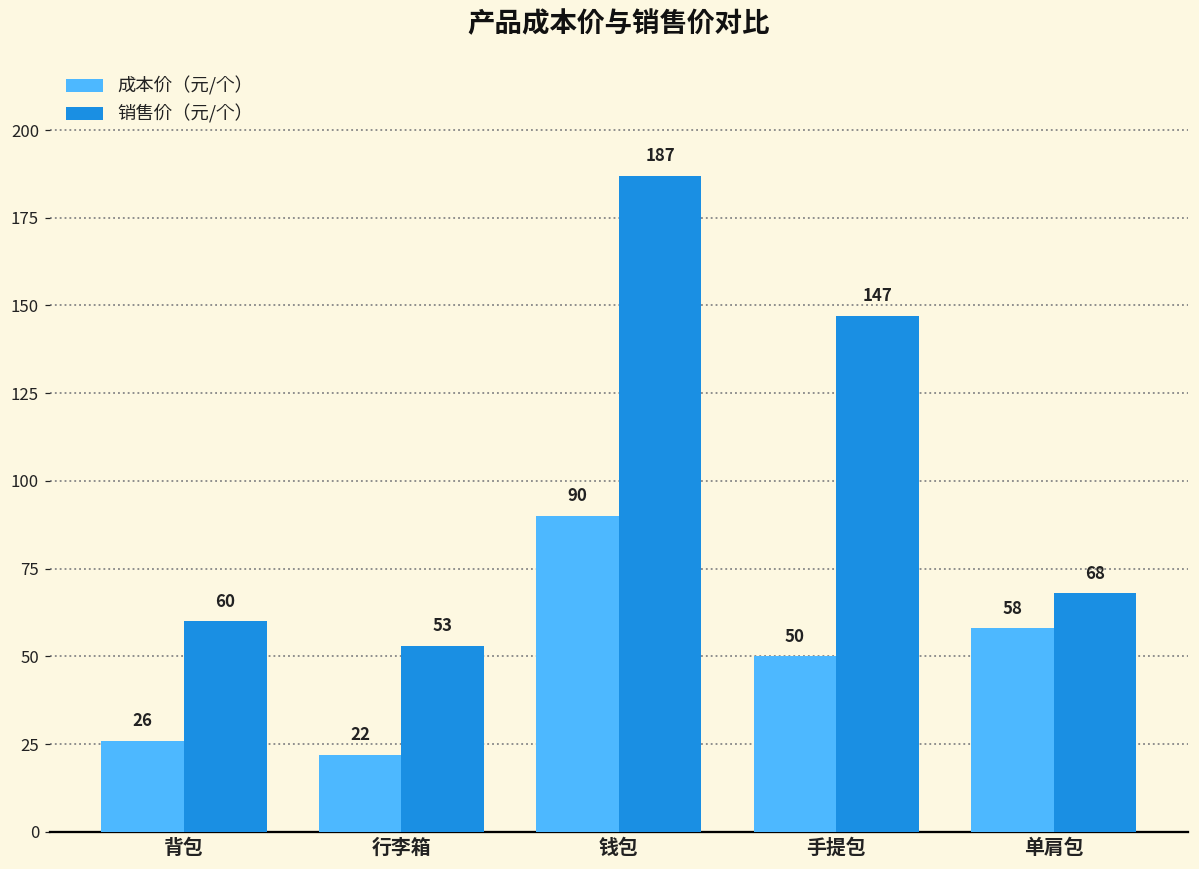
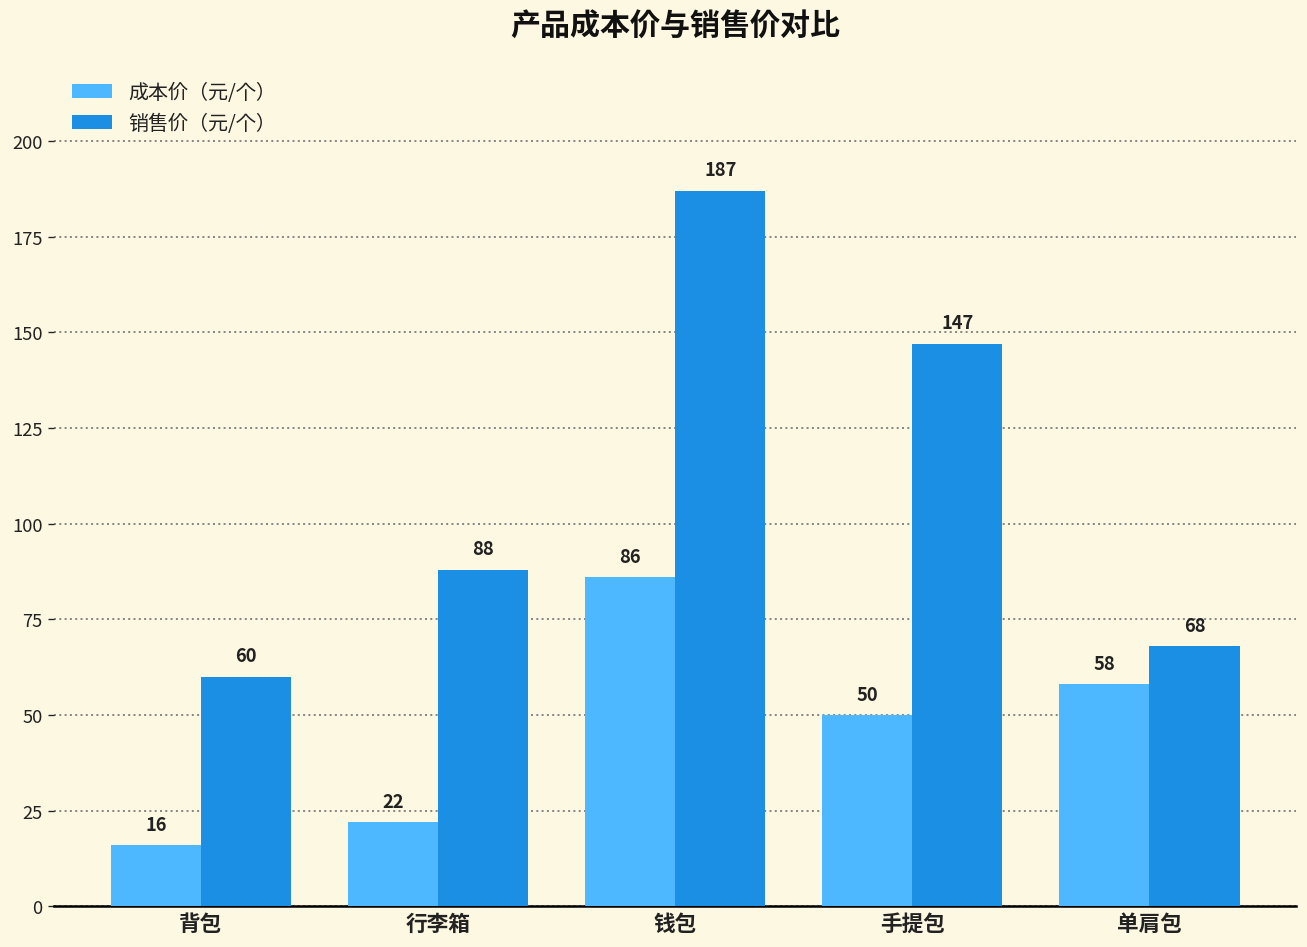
  {
    "成本价（元/个）": {
-     "背包": 26,
+     "背包": 16,
      "行李箱": 22,
-     "钱包": 90,
+     "钱包": 86,
      "手提包": 50,
      "单肩包": 58
    },
    "销售价（元/个）": {
      "背包": 60,
-     "行李箱": 53,
+     "行李箱": 88,
      "钱包": 187,
      "手提包": 147,
      "单肩包": 68
    }
  }
